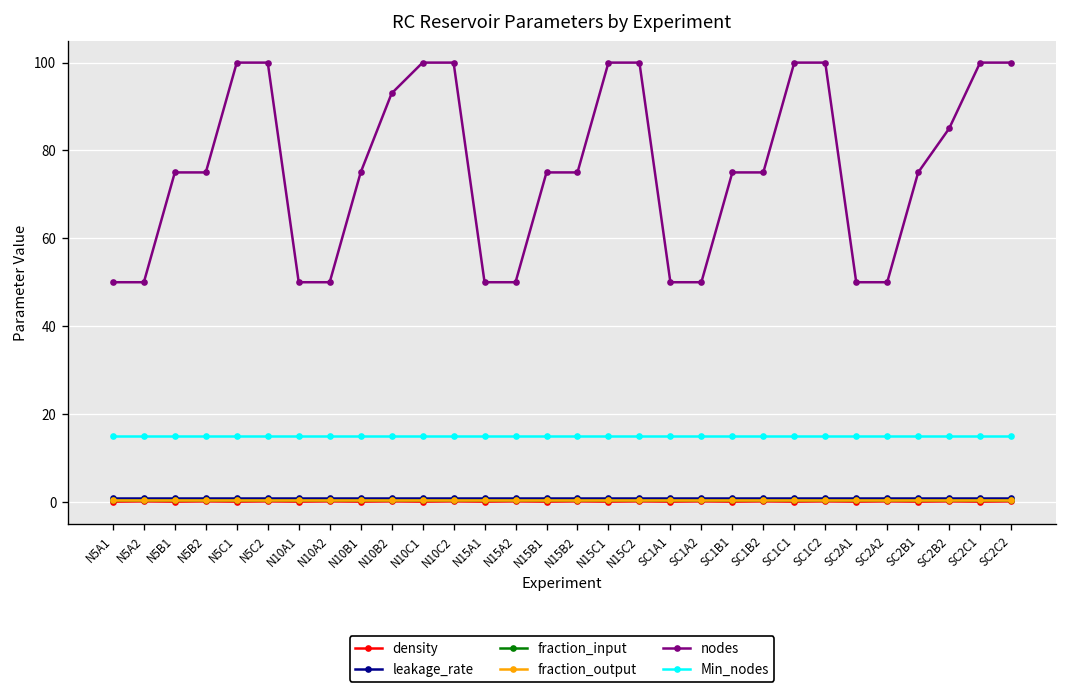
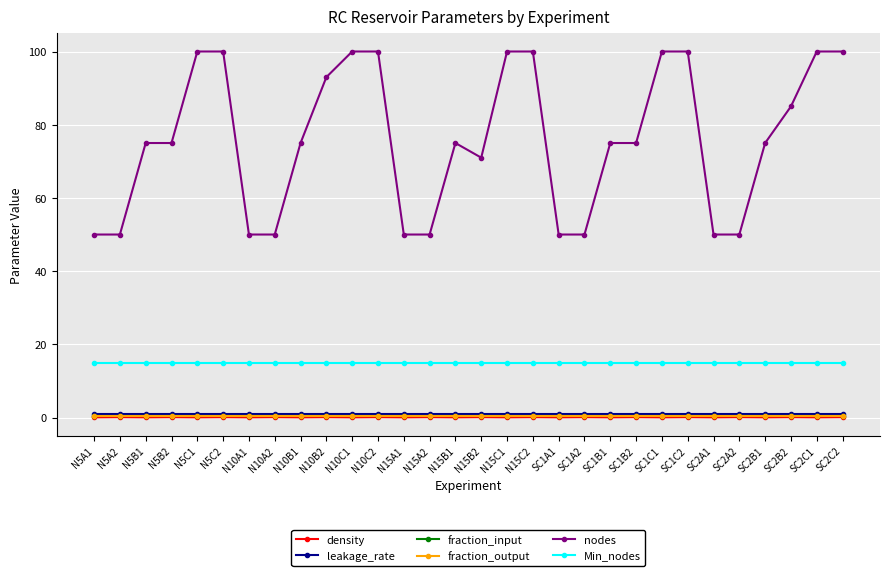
  {
    "nodes": {
      "N5A1": 50,
      "N5A2": 50,
      "N5B1": 75,
      "N5B2": 75,
      "N5C1": 100,
      "N5C2": 100,
      "N10A1": 50,
      "N10A2": 50,
      "N10B1": 75,
      "N10B2": 93,
      "N10C1": 100,
      "N10C2": 100,
      "N15A1": 50,
      "N15A2": 50,
      "N15B1": 75,
-     "N15B2": 75,
+     "N15B2": 71,
      "N15C1": 100,
      "N15C2": 100,
      "SC1A1": 50,
      "SC1A2": 50,
      "SC1B1": 75,
      "SC1B2": 75,
      "SC1C1": 100,
      "SC1C2": 100,
      "SC2A1": 50,
      "SC2A2": 50,
      "SC2B1": 75,
      "SC2B2": 85,
      "SC2C1": 100,
      "SC2C2": 100
    },
    "Min_nodes": {
      "N5A1": 15,
      "N5A2": 15,
      "N5B1": 15,
      "N5B2": 15,
      "N5C1": 15,
      "N5C2": 15,
      "N10A1": 15,
      "N10A2": 15,
      "N10B1": 15,
      "N10B2": 15,
      "N10C1": 15,
      "N10C2": 15,
      "N15A1": 15,
      "N15A2": 15,
      "N15B1": 15,
      "N15B2": 15,
      "N15C1": 15,
      "N15C2": 15,
      "SC1A1": 15,
      "SC1A2": 15,
      "SC1B1": 15,
      "SC1B2": 15,
      "SC1C1": 15,
      "SC1C2": 15,
      "SC2A1": 15,
      "SC2A2": 15,
      "SC2B1": 15,
      "SC2B2": 15,
      "SC2C1": 15,
      "SC2C2": 15
    }
  }
